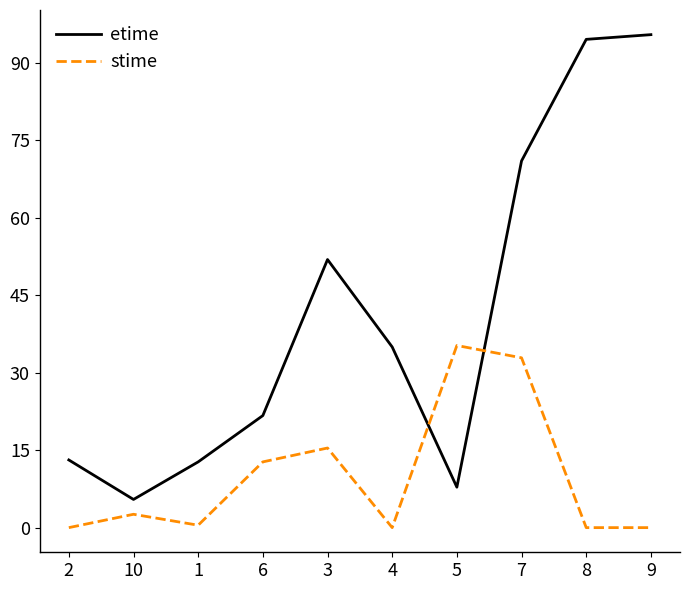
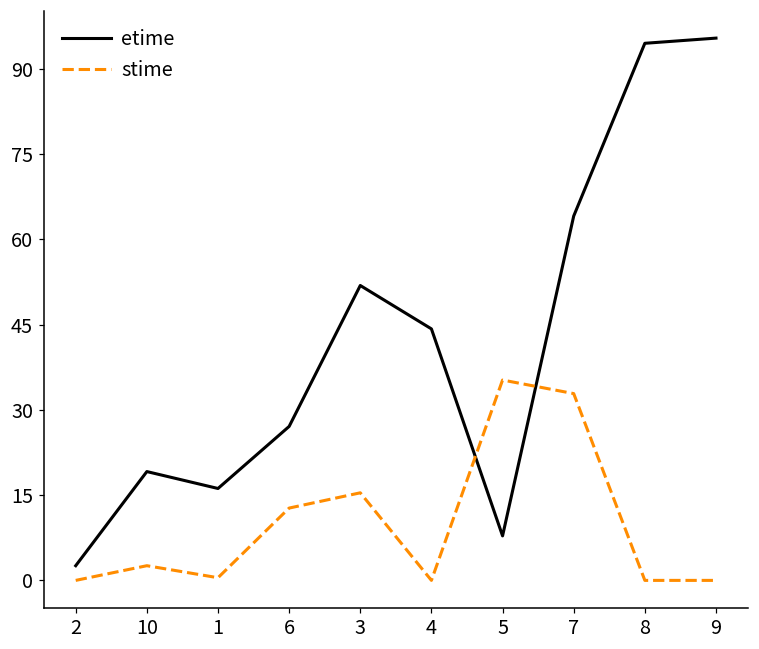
  {
    "etime": {
-     "2": 13,
-     "10": 5,
-     "1": 13,
-     "6": 22,
+     "2": 3,
+     "10": 19,
+     "1": 16,
+     "6": 27,
      "3": 52,
-     "4": 35,
+     "4": 44,
      "5": 8,
-     "7": 71,
+     "7": 64,
      "8": 95,
      "9": 95
    },
    "stime": {
      "2": 0,
      "10": 3,
      "1": 0,
      "6": 13,
      "3": 15,
      "4": 0,
      "5": 35,
      "7": 33,
      "8": 0,
      "9": 0
    }
  }
